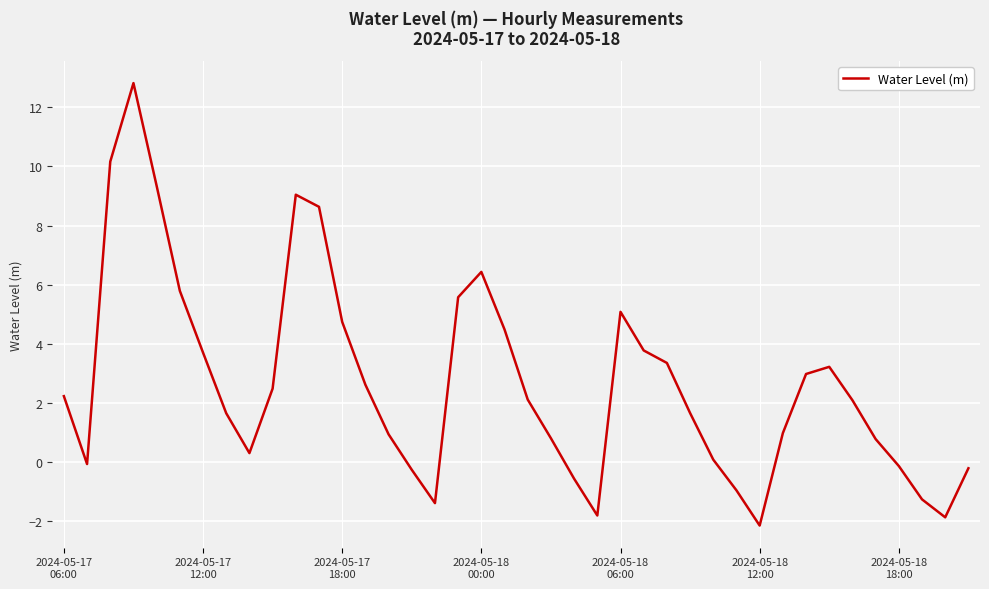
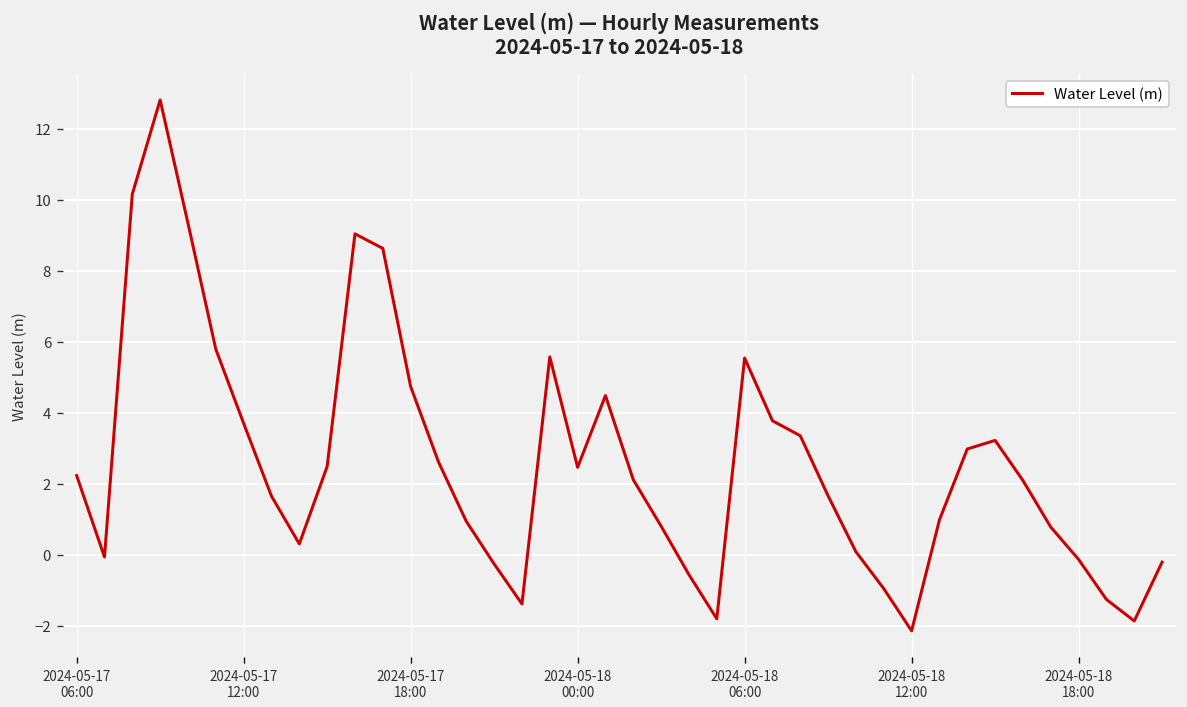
  {
    "2024-05-17 06:00": 2.2,
    "2024-05-17 12:00": 3.7,
    "2024-05-17 18:00": 4.7,
-   "2024-05-18 00:00": 6.4,
-   "2024-05-18 06:00": 5.1,
+   "2024-05-18 00:00": 2.5,
+   "2024-05-18 06:00": 5.5,
    "2024-05-18 12:00": -2.1,
    "2024-05-18 18:00": -0.1
  }
